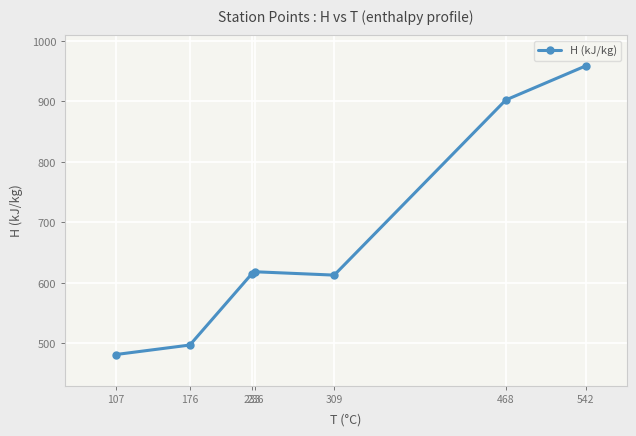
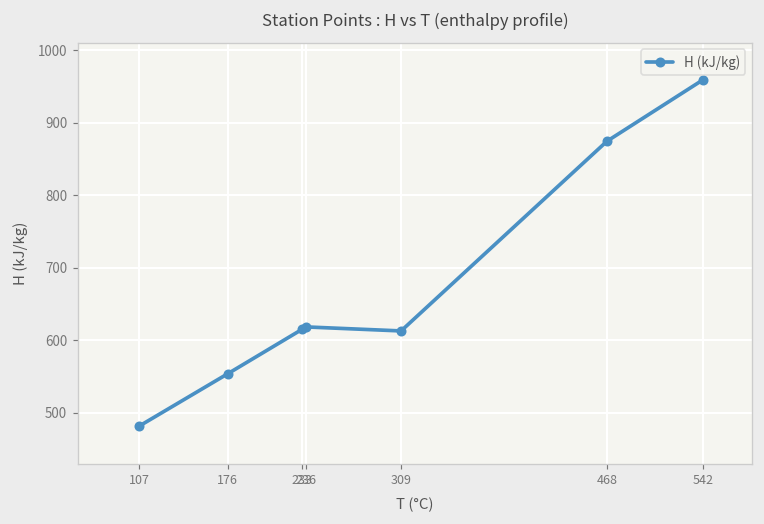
  {
    "107": 480,
-   "176": 500,
+   "176": 550,
    "309": 610,
-   "468": 900,
+   "468": 870,
    "542": 960
  }
